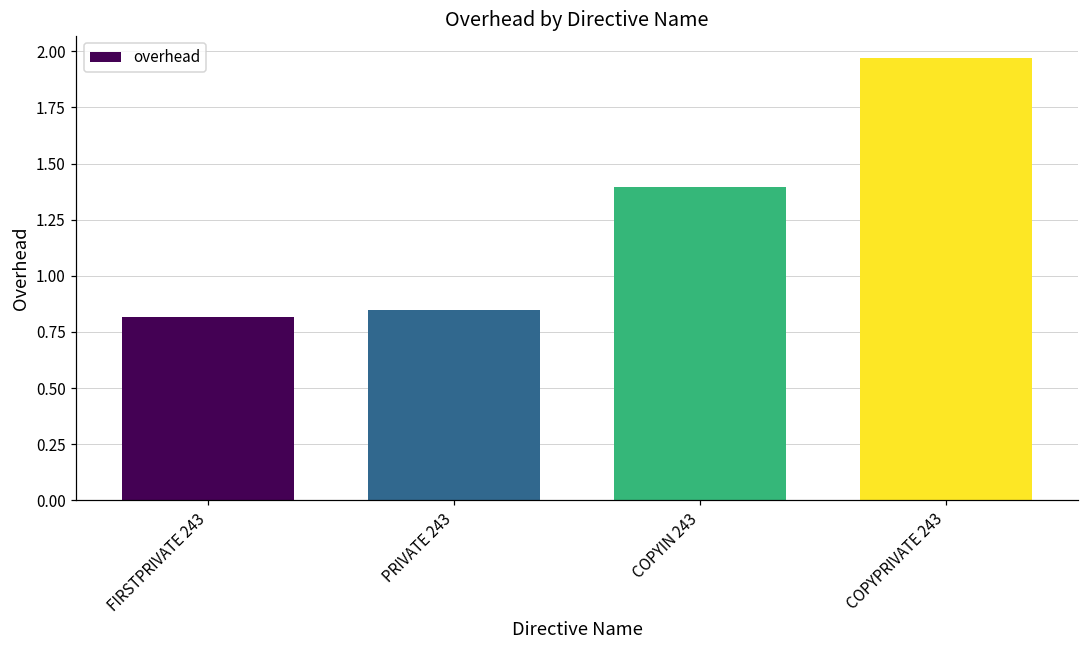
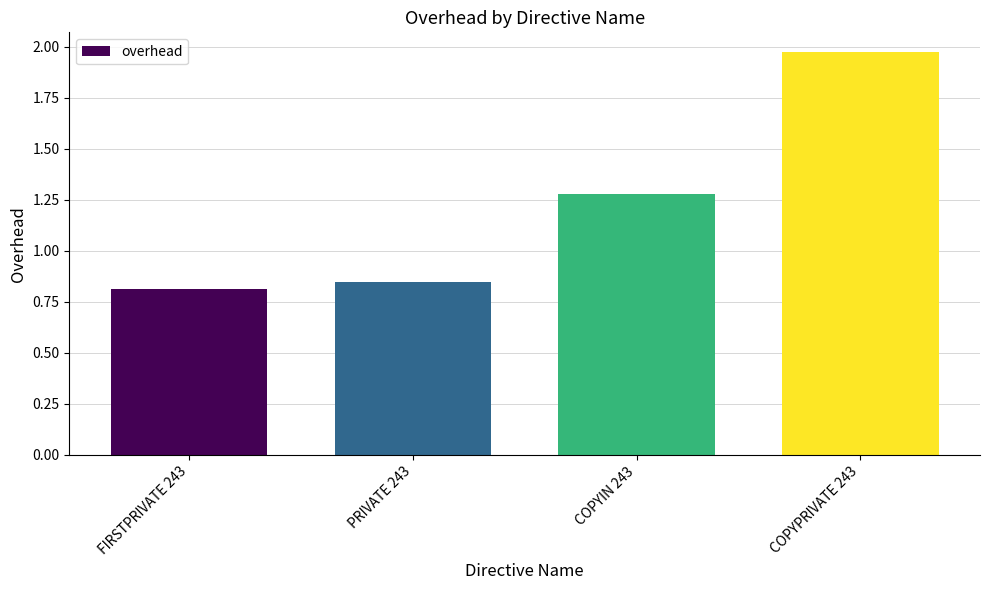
  {
    "FIRSTPRIVATE 243": 0.81,
    "PRIVATE 243": 0.85,
-   "COPYIN 243": 1.40,
+   "COPYIN 243": 1.28,
    "COPYPRIVATE 243": 1.97
  }
